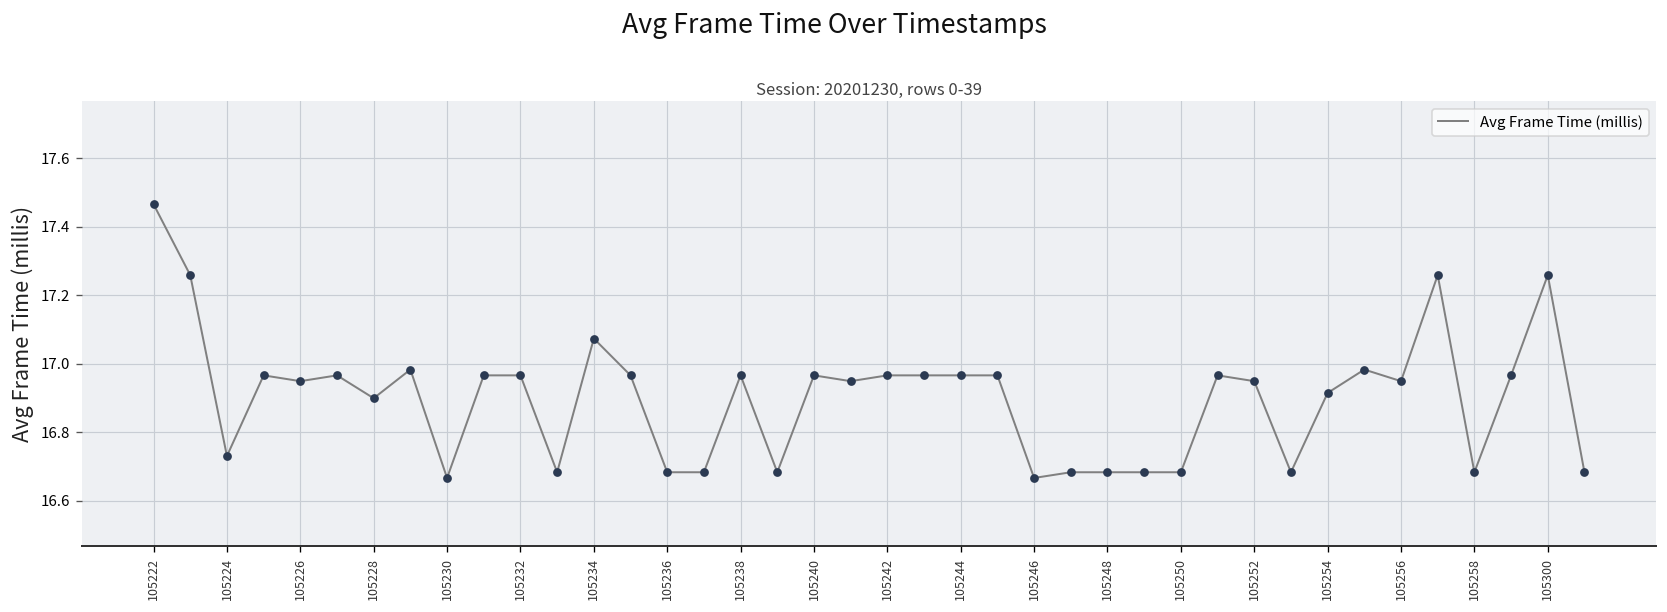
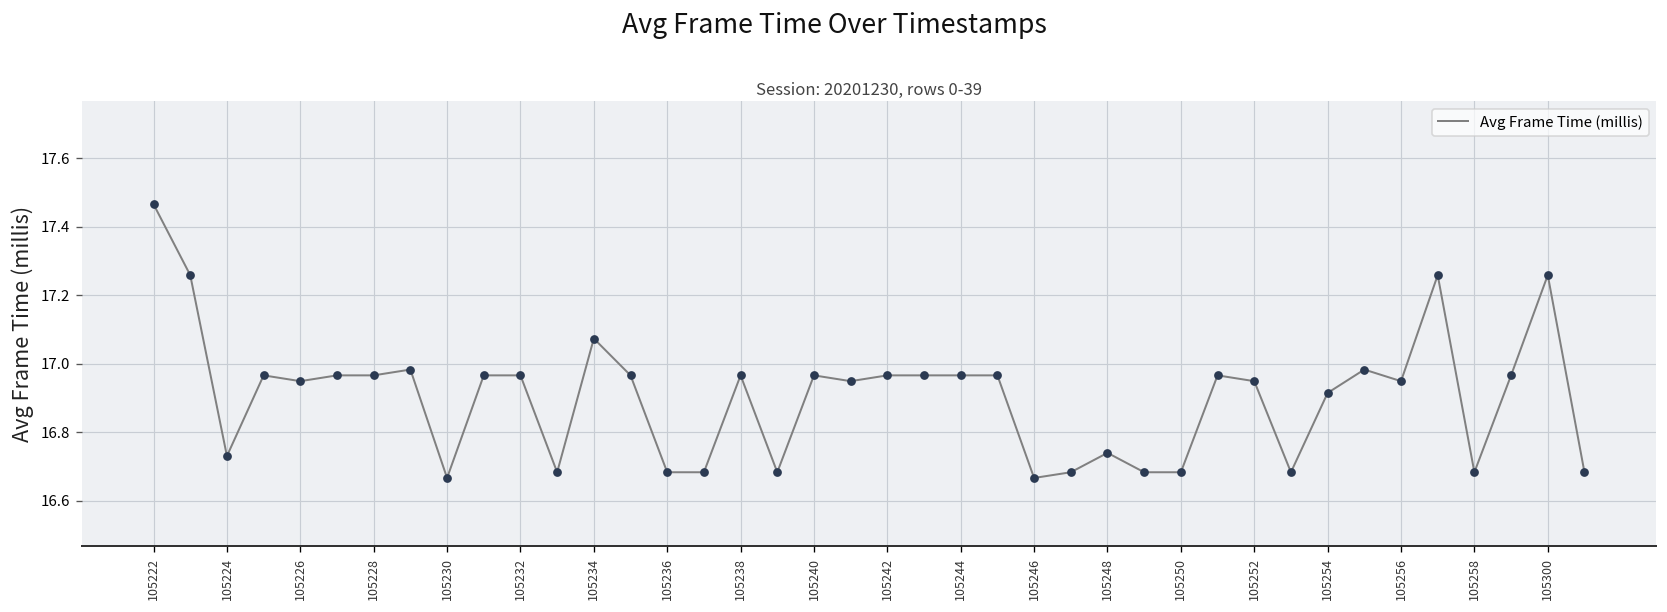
  {
    "105222": 17.47,
    "105224": 16.73,
    "105226": 16.95,
-   "105228": 16.90,
+   "105228": 16.97,
    "105230": 16.67,
    "105232": 16.97,
    "105234": 17.07,
    "105236": 16.68,
    "105238": 16.97,
    "105240": 16.97,
    "105242": 16.97,
    "105244": 16.97,
    "105246": 16.67,
-   "105248": 16.68,
+   "105248": 16.74,
    "105250": 16.68,
    "105252": 16.95,
    "105254": 16.91,
    "105256": 16.95,
    "105258": 16.68,
    "105300": 17.26
  }
